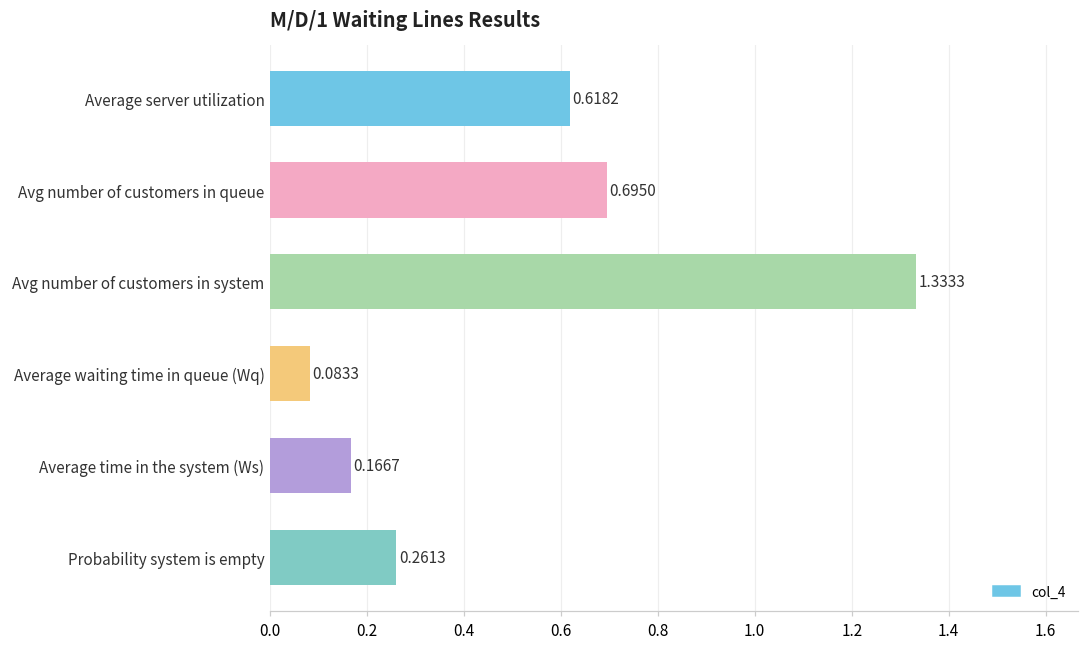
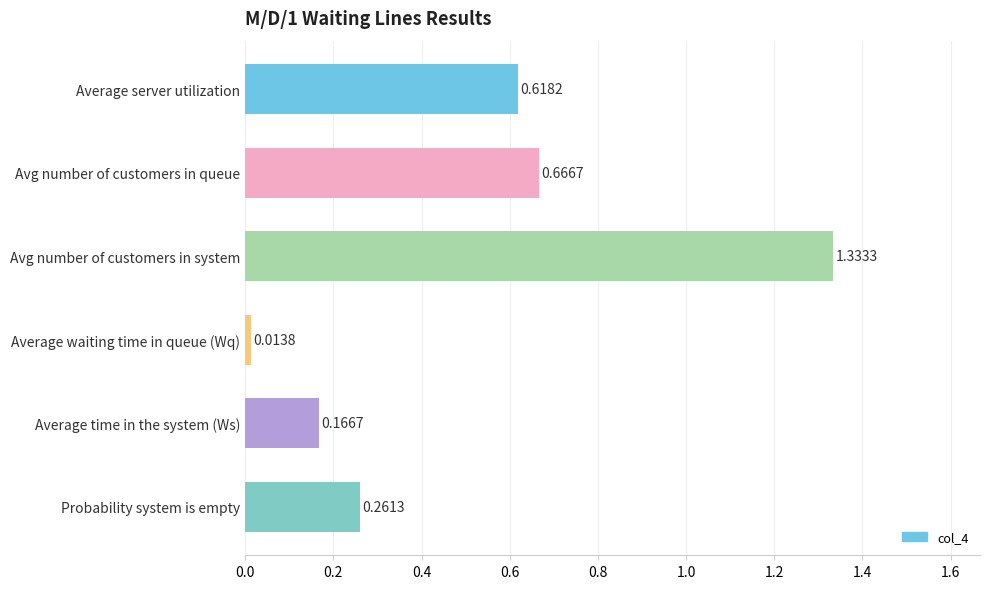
  {
    "Average server utilization": 0.6182,
-   "Avg number of customers in queue": 0.6950,
+   "Avg number of customers in queue": 0.6667,
    "Avg number of customers in system": 1.3333,
-   "Average waiting time in queue (Wq)": 0.0833,
+   "Average waiting time in queue (Wq)": 0.0138,
    "Average time in the system (Ws)": 0.1667,
    "Probability system is empty": 0.2613
  }
